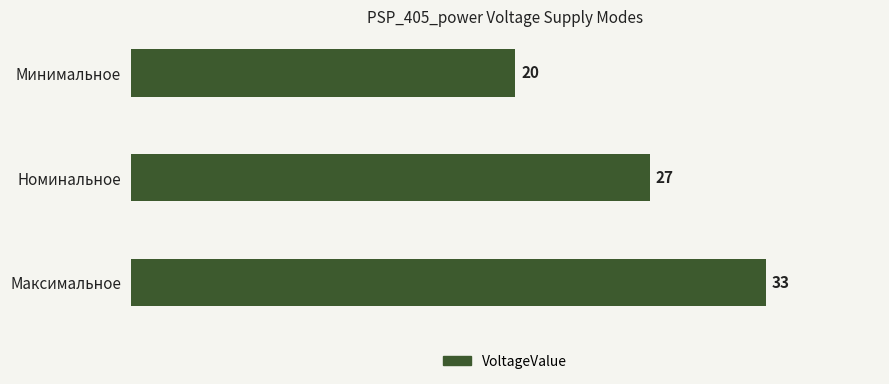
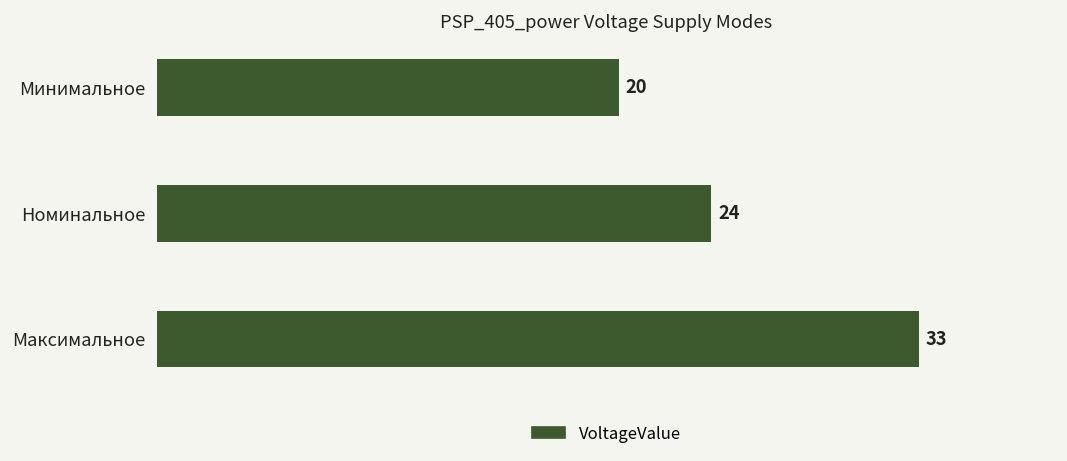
  {
    "Минимальное": 20,
-   "Номинальное": 27,
+   "Номинальное": 24,
    "Максимальное": 33
  }
